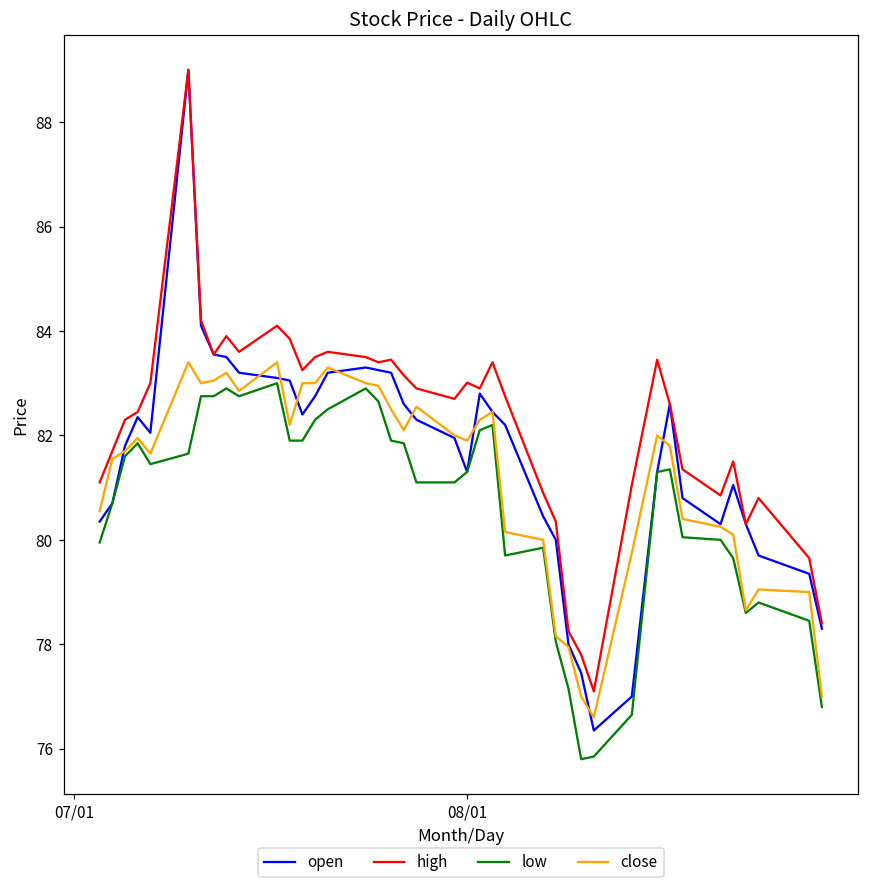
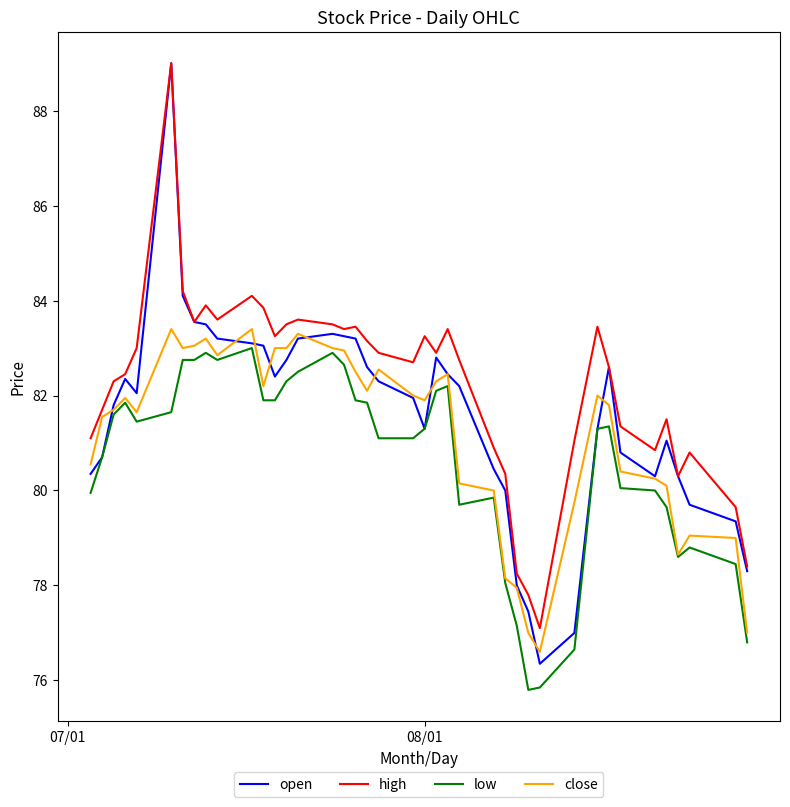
  {
    "high": {
-     "08/01": 83.0
+     "08/01": 83.3
    },
    "close": {
      "08/01": 81.9
    }
  }
